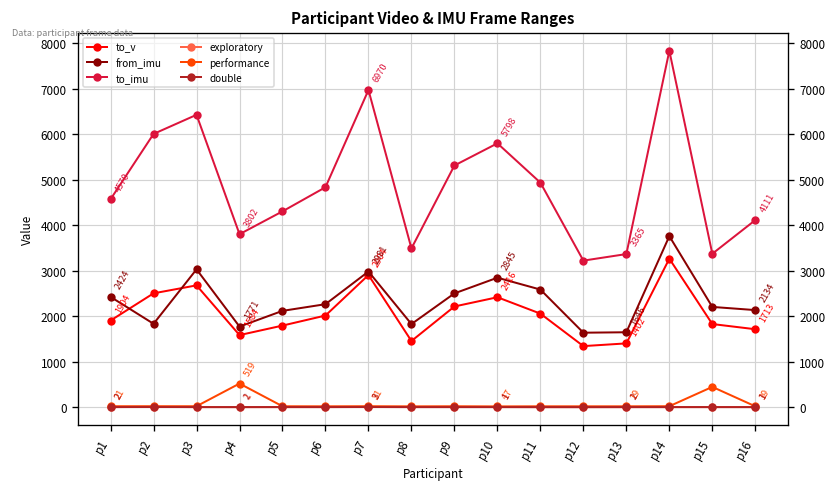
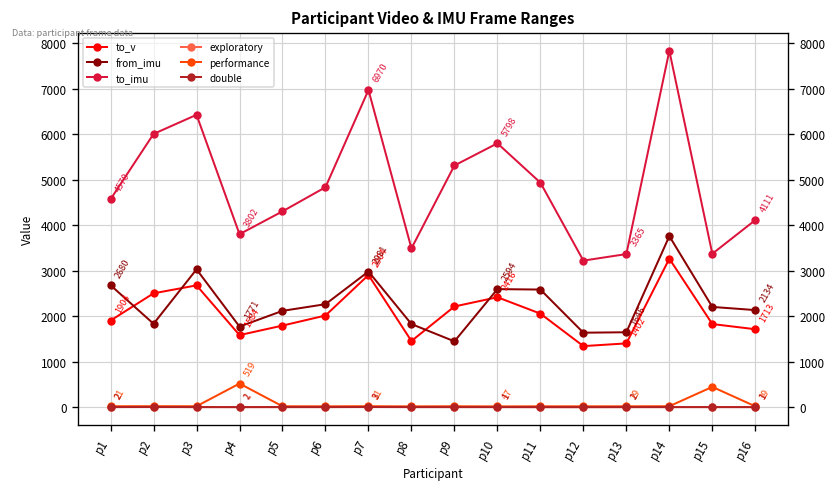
  {
    "to_v": {
      "p1": 1904,
      "p16": 1713
    },
    "from_imu": {
-     "p1": 2424,
-     "p9": 2500,
-     "p10": 2845,
+     "p1": 2680,
+     "p9": 1400,
+     "p10": 2594,
      "p16": 2134
    },
    "performance": {
      "p4": 519
    }
  }
